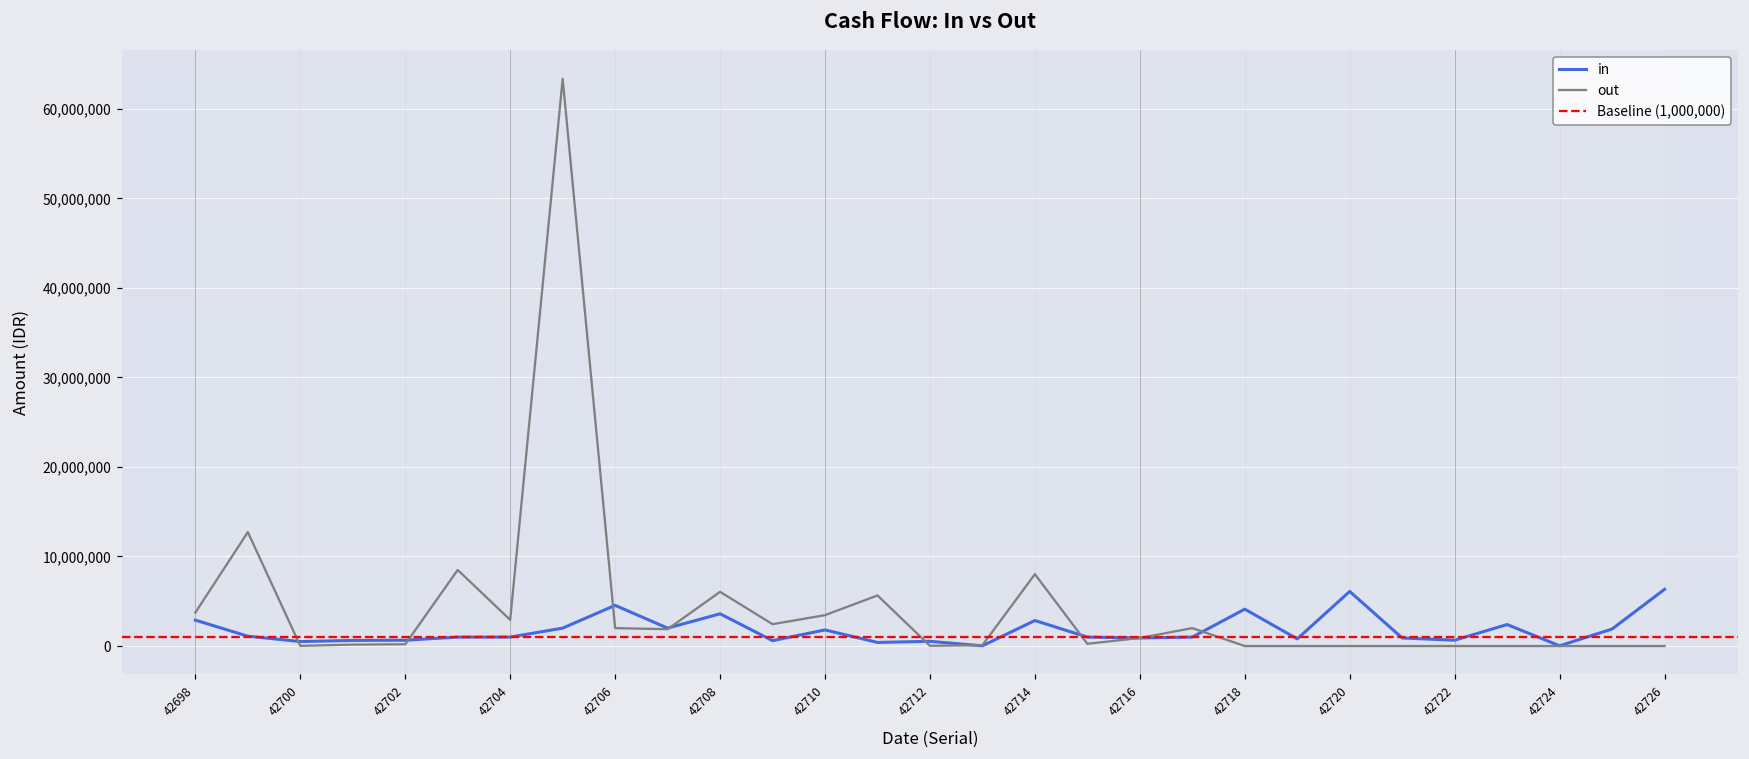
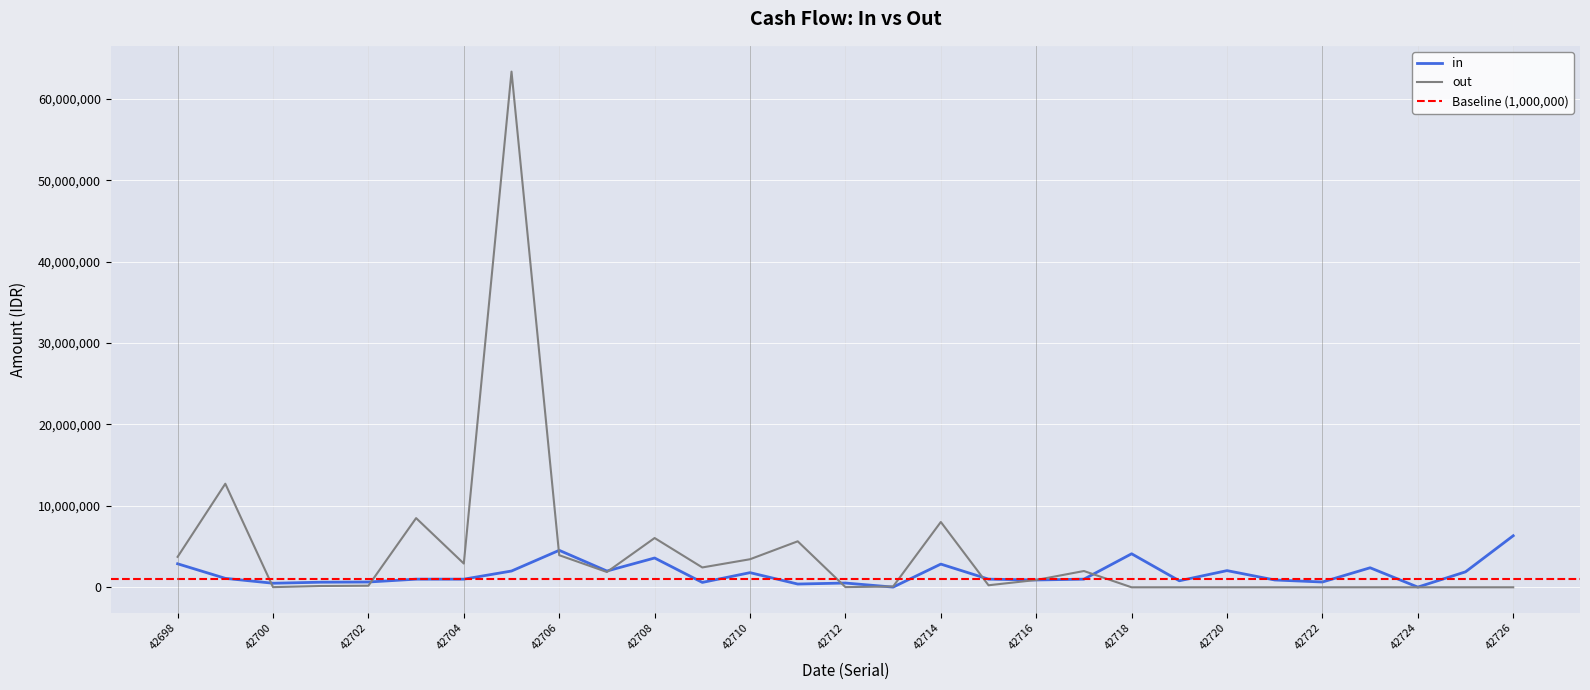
  {
    "in": {
      "42698": "3,000,000",
      "42700": "1,000,000",
      "42702": "1,000,000",
      "42704": "1,000,000",
      "42706": "5,000,000",
      "42708": "4,000,000",
      "42710": "2,000,000",
      "42712": "1,000,000",
      "42714": "3,000,000",
      "42718": "4,000,000",
-     "42720": "6,000,000",
+     "42720": "2,000,000",
      "42722": "1,000,000",
      "42726": "6,000,000"
    },
    "out": {
      "42698": "4,000,000",
      "42700": "0",
      "42702": "0",
      "42704": "3,000,000",
-     "42706": "2,000,000",
+     "42706": "4,000,000",
      "42708": "6,000,000",
      "42710": "3,000,000",
      "42712": "0",
      "42714": "8,000,000",
      "42718": "0",
      "42720": "0",
      "42722": "0",
      "42726": "0"
    }
  }
